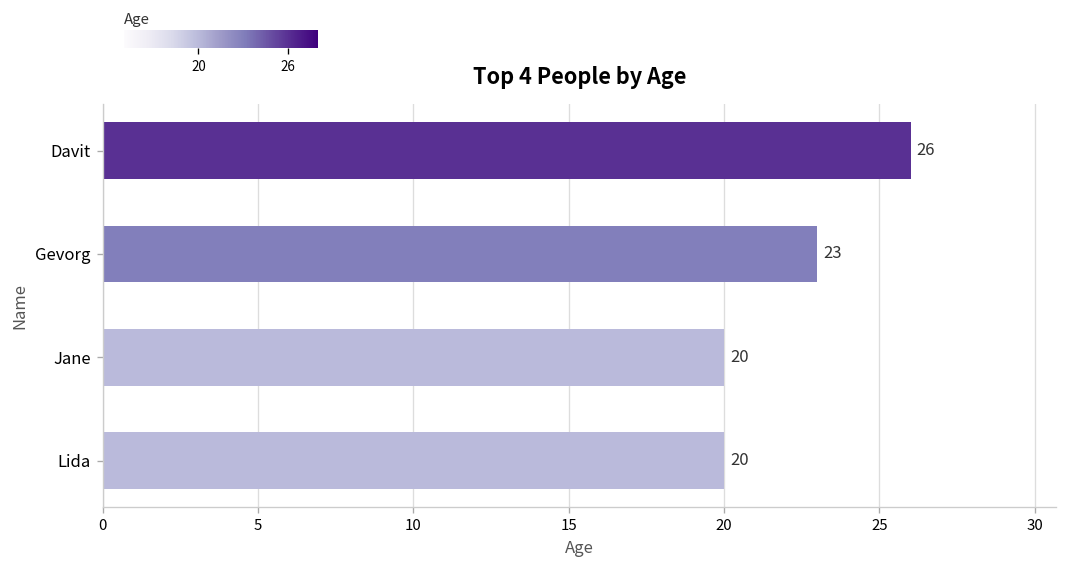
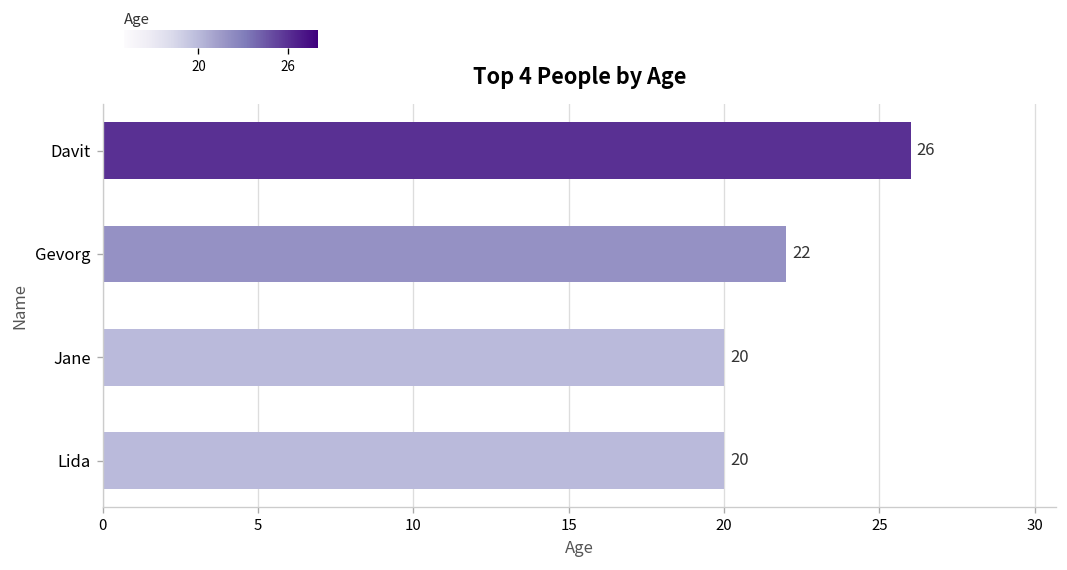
  {
    "Davit": 26,
-   "Gevorg": 23,
+   "Gevorg": 22,
    "Jane": 20,
    "Lida": 20
  }
